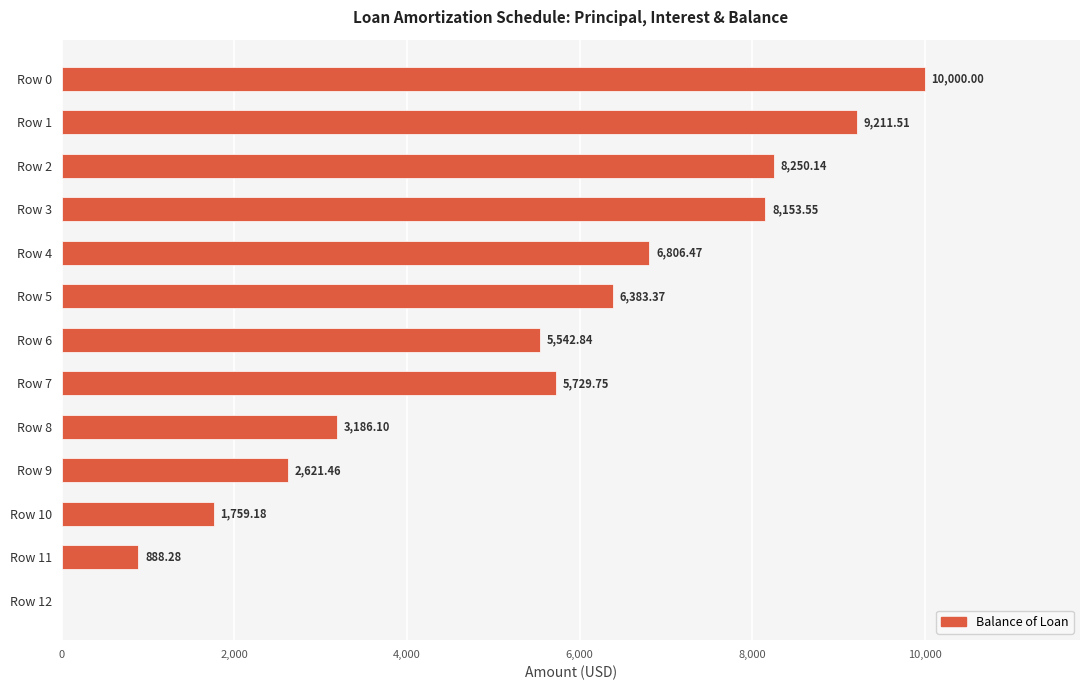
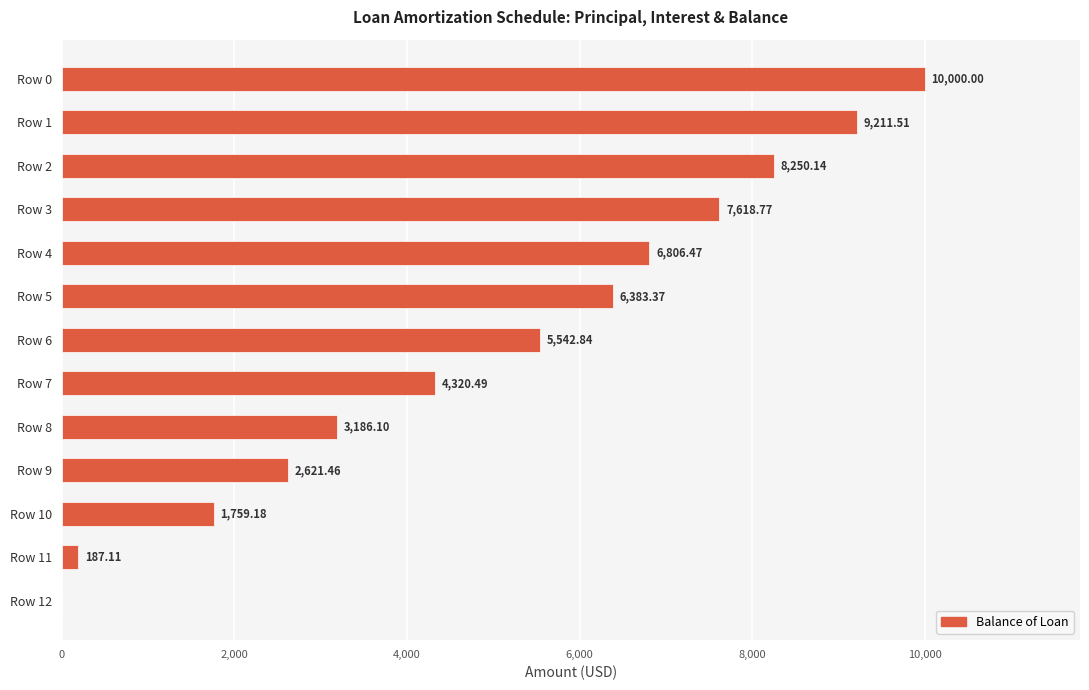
  {
    "Row 0": "10,000.00",
    "Row 1": "9,211.51",
    "Row 2": "8,250.14",
-   "Row 3": "8,153.55",
+   "Row 3": "7,618.77",
    "Row 4": "6,806.47",
    "Row 5": "6,383.37",
    "Row 6": "5,542.84",
-   "Row 7": "5,729.75",
+   "Row 7": "4,320.49",
    "Row 8": "3,186.10",
    "Row 9": "2,621.46",
    "Row 10": "1,759.18",
-   "Row 11": "888.28"
+   "Row 11": "187.11"
  }
